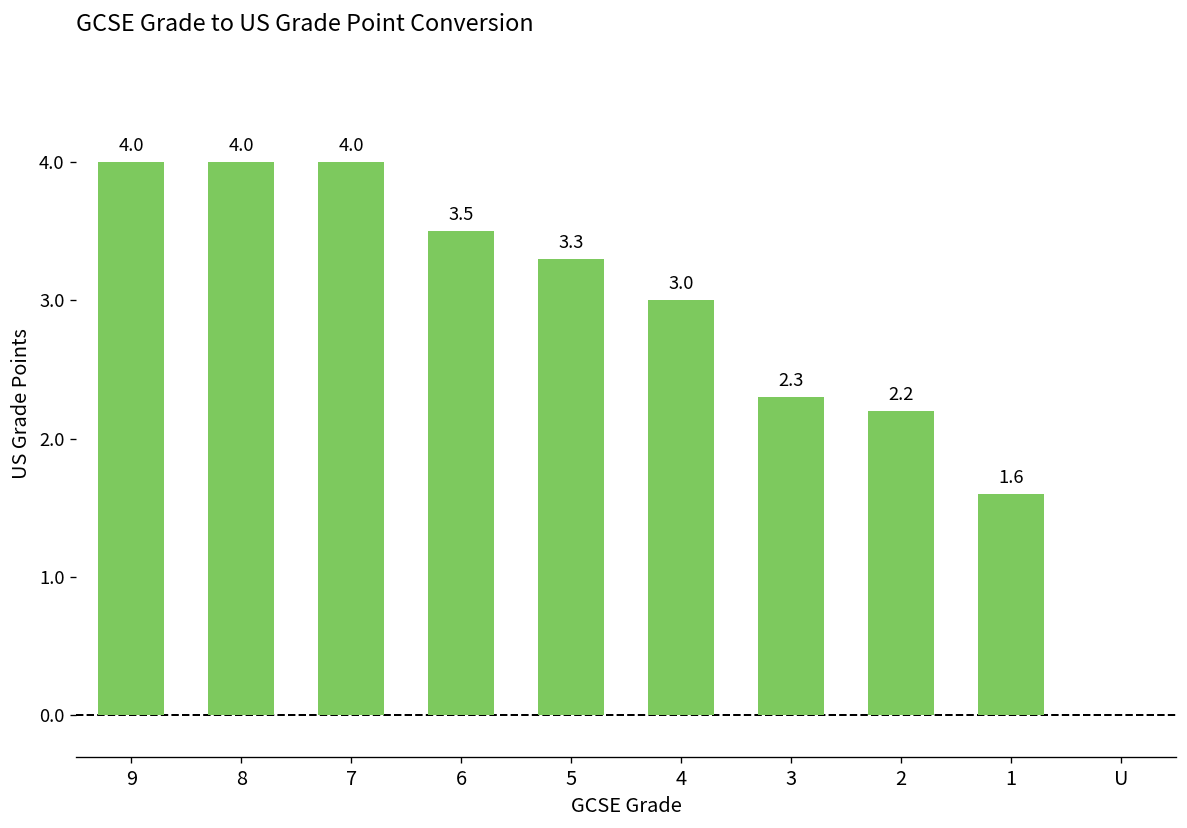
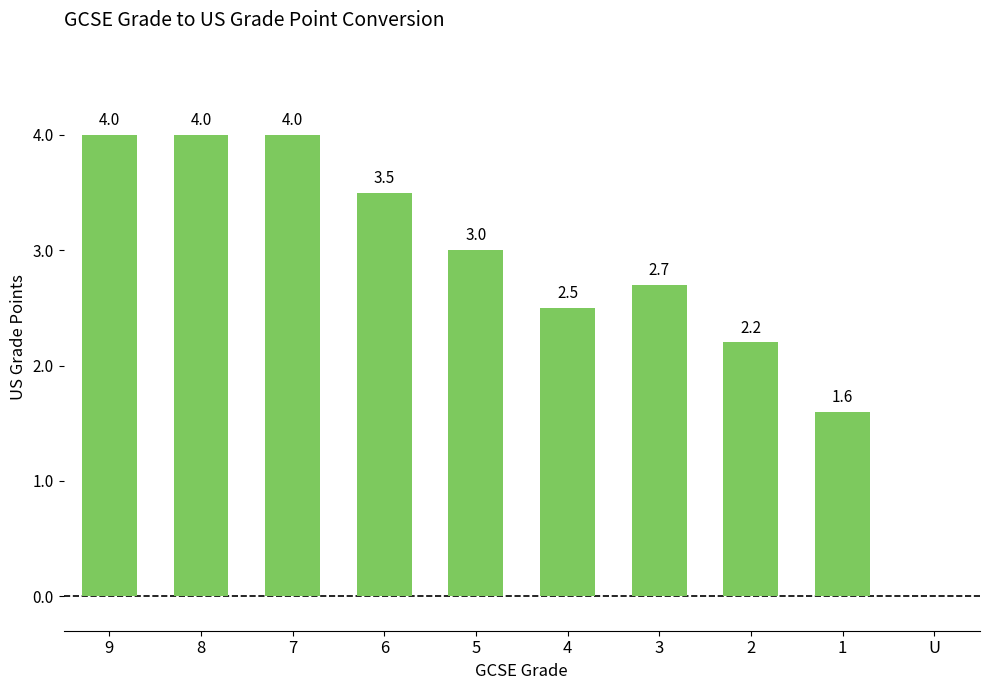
  {
    "9": 4.0,
    "8": 4.0,
    "7": 4.0,
    "6": 3.5,
-   "5": 3.3,
-   "4": 3.0,
-   "3": 2.3,
+   "5": 3.0,
+   "4": 2.5,
+   "3": 2.7,
    "2": 2.2,
    "1": 1.6
  }
